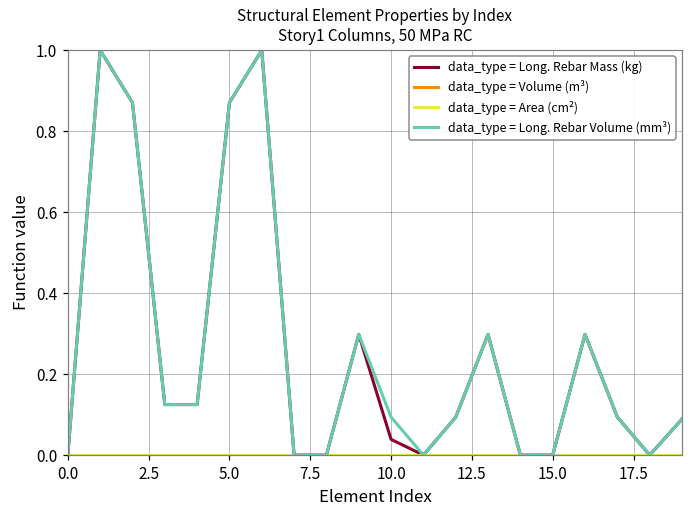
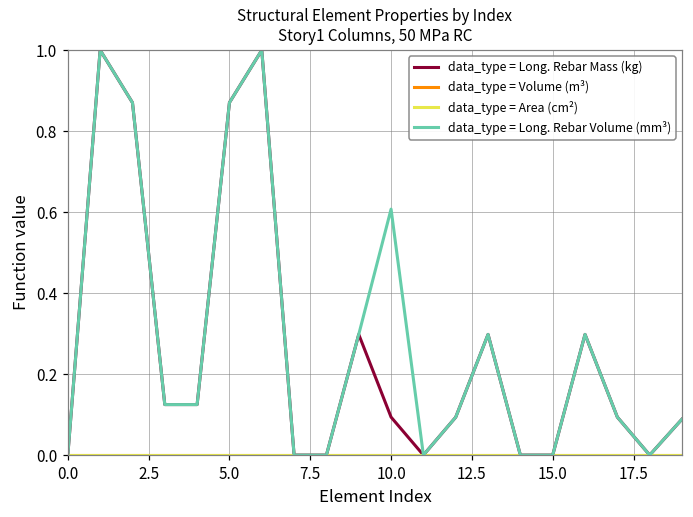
  {
    "data_type = Long. Rebar Mass (kg)": {
-     "10.0": 0.04
+     "10.0": 0.09
    },
    "data_type = Area (cm²)": {
      "5.0": 0.00,
      "10.0": 0.00
    },
    "data_type = Long. Rebar Volume (mm³)": {
-     "10.0": 0.09
+     "10.0": 0.61
    }
  }
